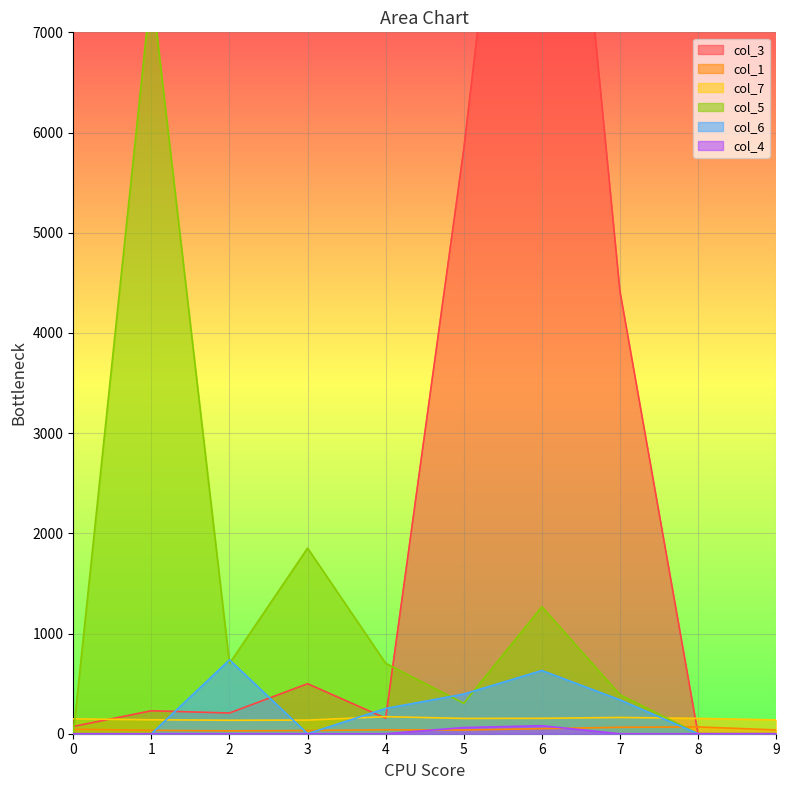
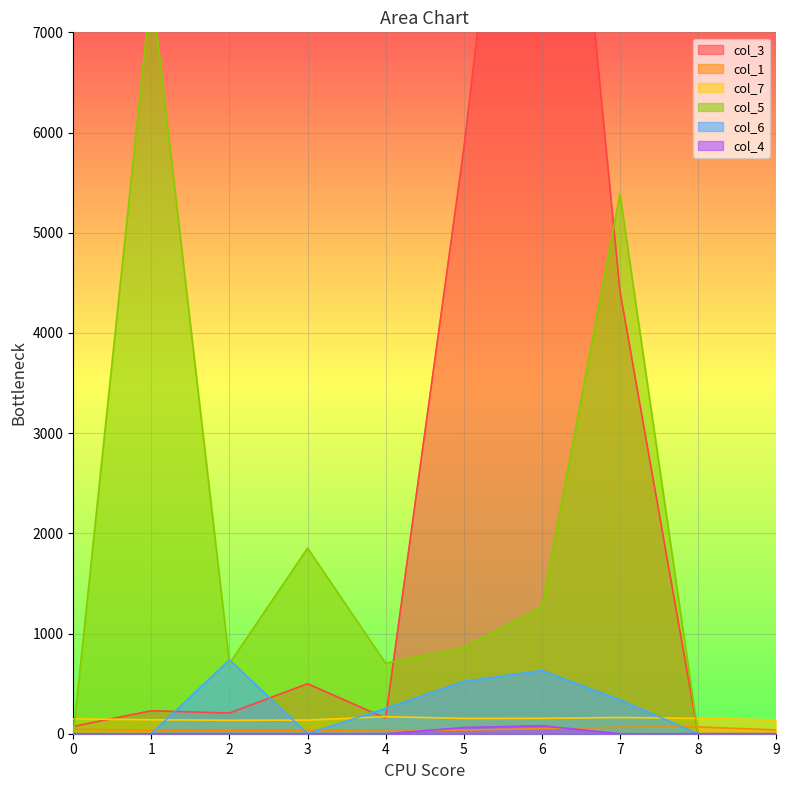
  {
    "col_3": {
      "0": 70,
      "1": 230,
      "2": 210,
      "3": 500,
      "5": 5830,
      "7": 4420
    },
    "col_5": {
      "2": 700,
      "3": 1850,
      "4": 700,
-     "5": 300,
+     "5": 860,
      "6": 1270,
-     "7": 390
+     "7": 5390
    },
    "col_6": {
      "2": 740,
      "4": 250,
-     "5": 400,
+     "5": 520,
      "6": 630,
      "7": 340
    },
    "col_4": {
      "2": 0,
      "4": 0,
      "6": 80,
      "7": 0
    }
  }
